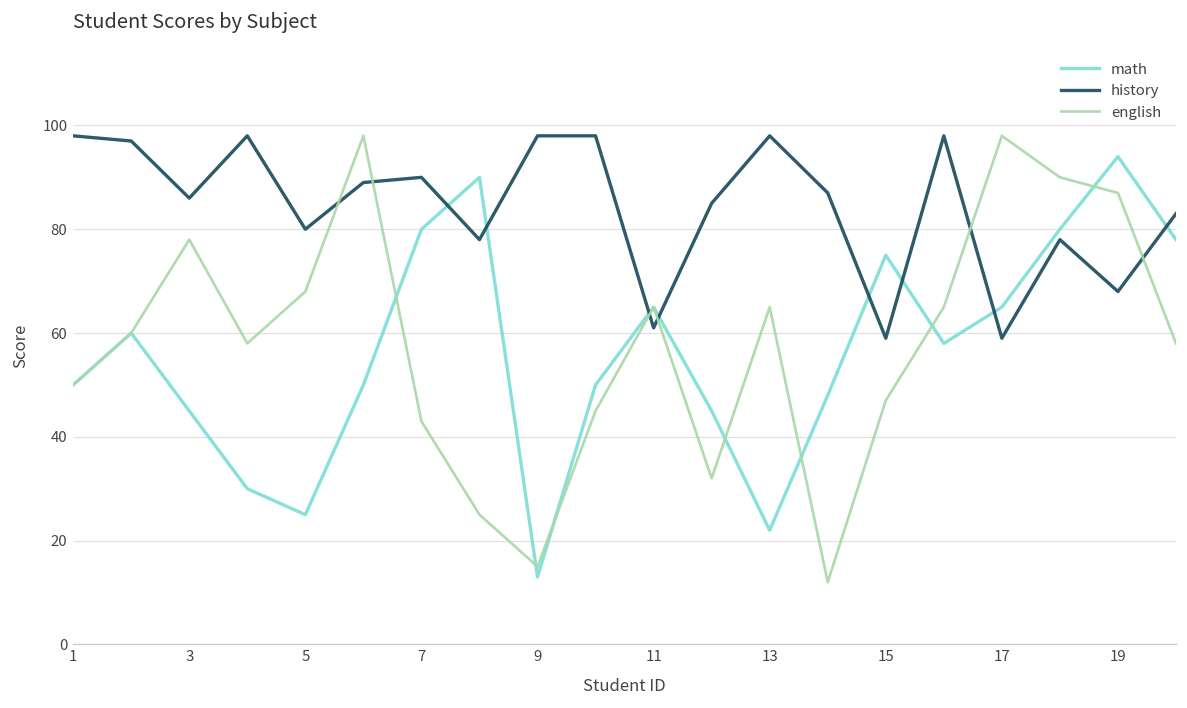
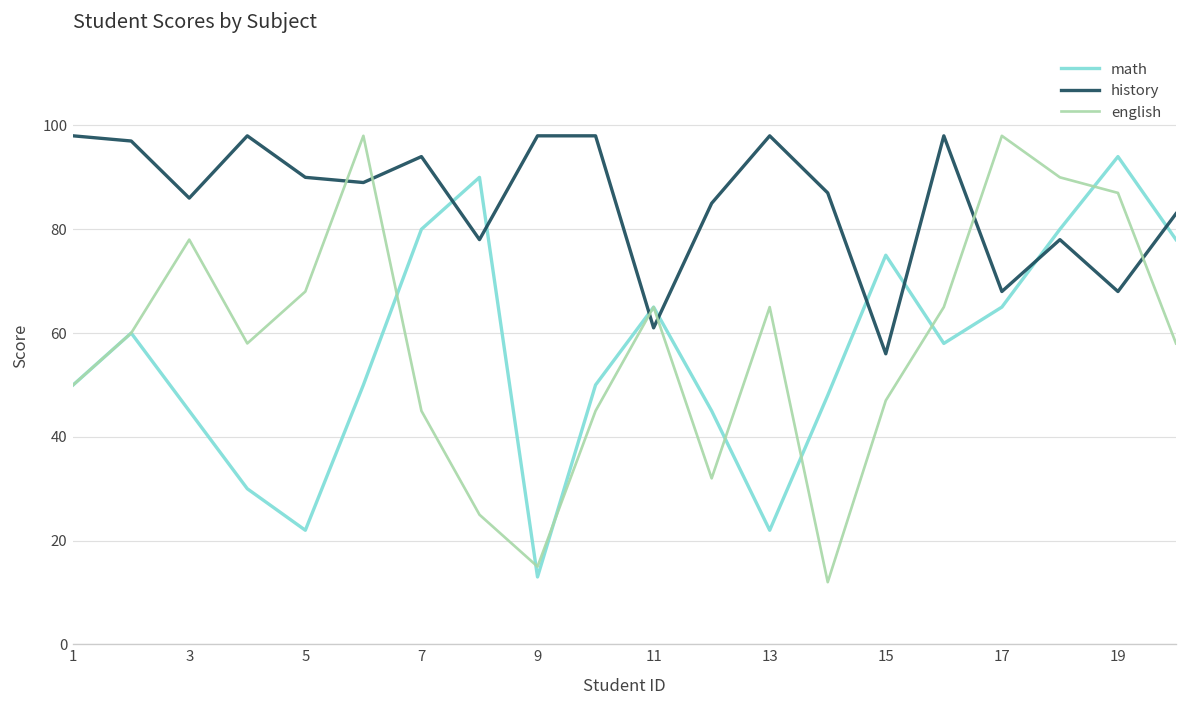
  {
    "math": {
      "3": 45,
-     "5": 25,
+     "5": 22,
      "7": 80,
      "9": 13,
      "13": 22,
      "15": 75,
      "17": 65,
      "19": 94
    },
    "history": {
      "1": 98,
      "3": 86,
-     "5": 80,
-     "7": 90,
+     "5": 90,
+     "7": 94,
      "9": 98,
      "11": 61,
      "13": 98,
-     "15": 59,
-     "17": 59,
+     "15": 56,
+     "17": 68,
      "19": 68
    },
    "english": {
      "3": 78,
      "5": 68,
-     "7": 43,
+     "7": 45,
      "9": 15,
      "13": 65,
      "15": 47,
      "17": 98,
      "19": 87
    }
  }
